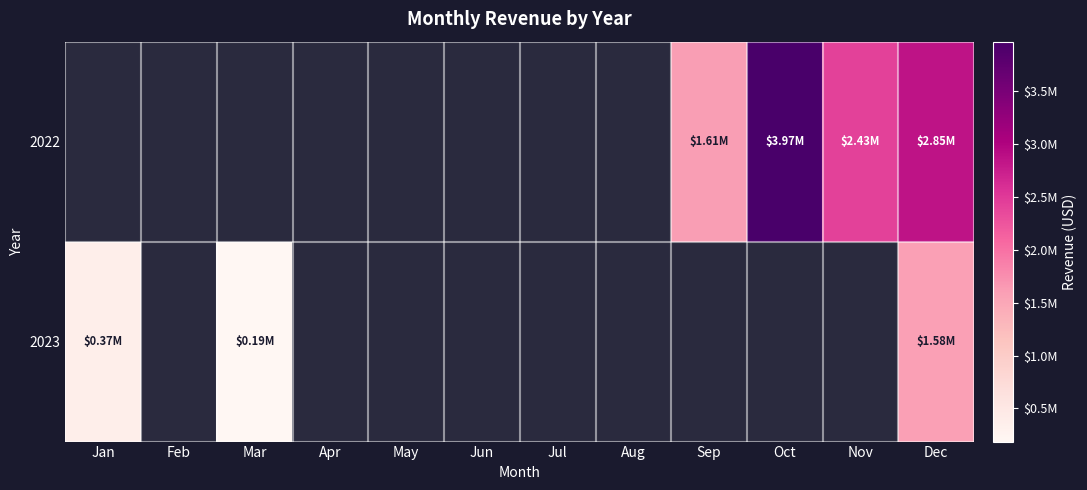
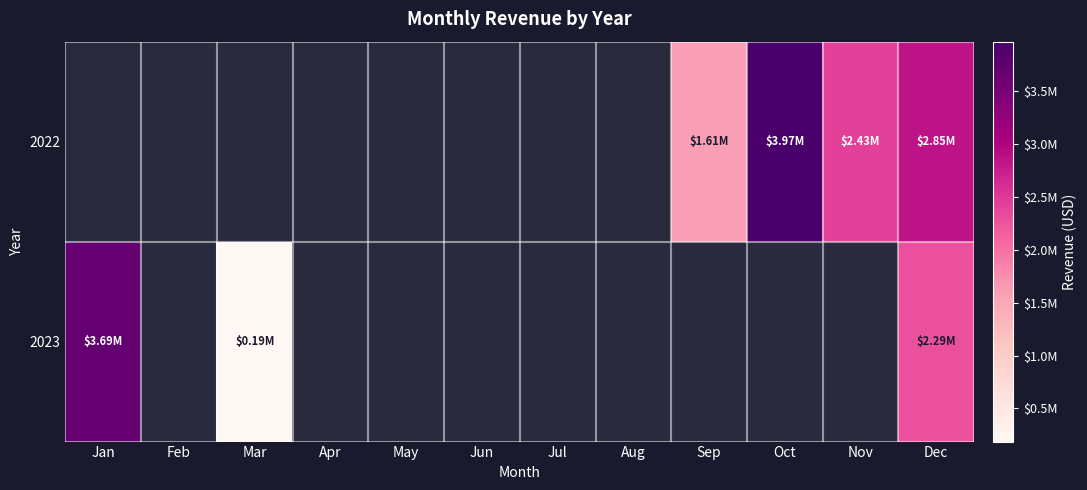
  {
    "2022": {
      "Sep": "$1.61M",
      "Oct": "$3.97M",
      "Nov": "$2.43M",
      "Dec": "$2.85M"
    },
    "2023": {
-     "Jan": "$0.37M",
+     "Jan": "$3.69M",
      "Mar": "$0.19M",
-     "Dec": "$1.58M"
+     "Dec": "$2.29M"
    }
  }
